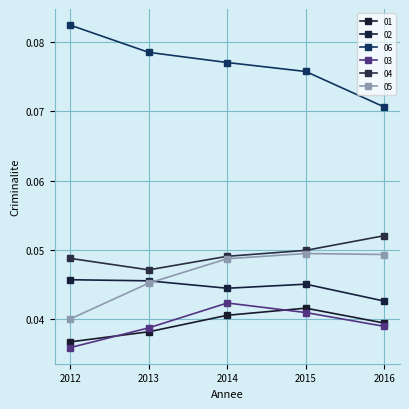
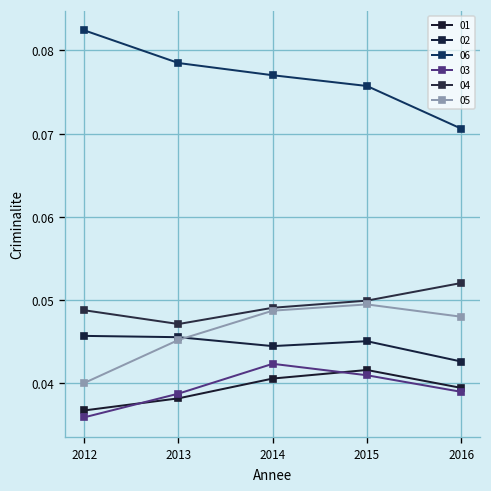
  {
    "03": {
      "2012": 0.036,
      "2013": 0.039,
      "2014": 0.042,
      "2015": 0.041,
      "2016": 0.039
    },
    "05": {
      "2012": 0.040,
      "2015": 0.049,
-     "2016": 0.049
+     "2016": 0.048
    }
  }
